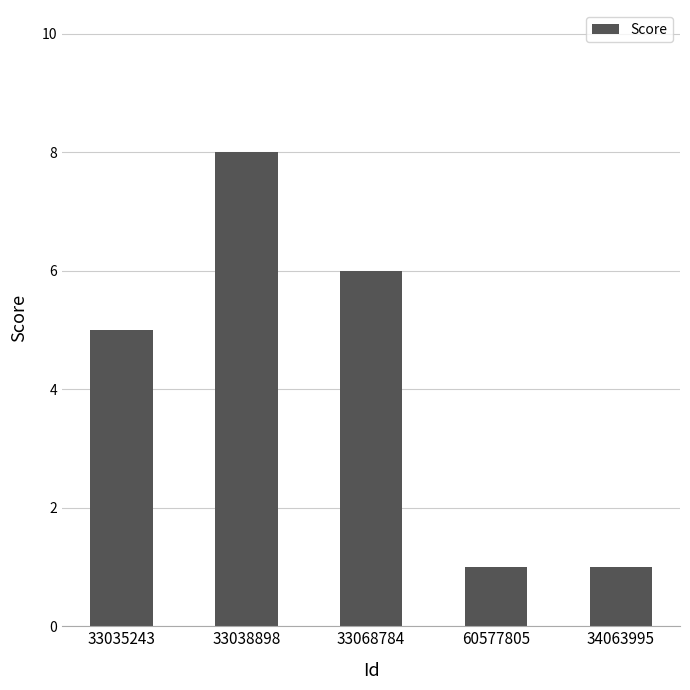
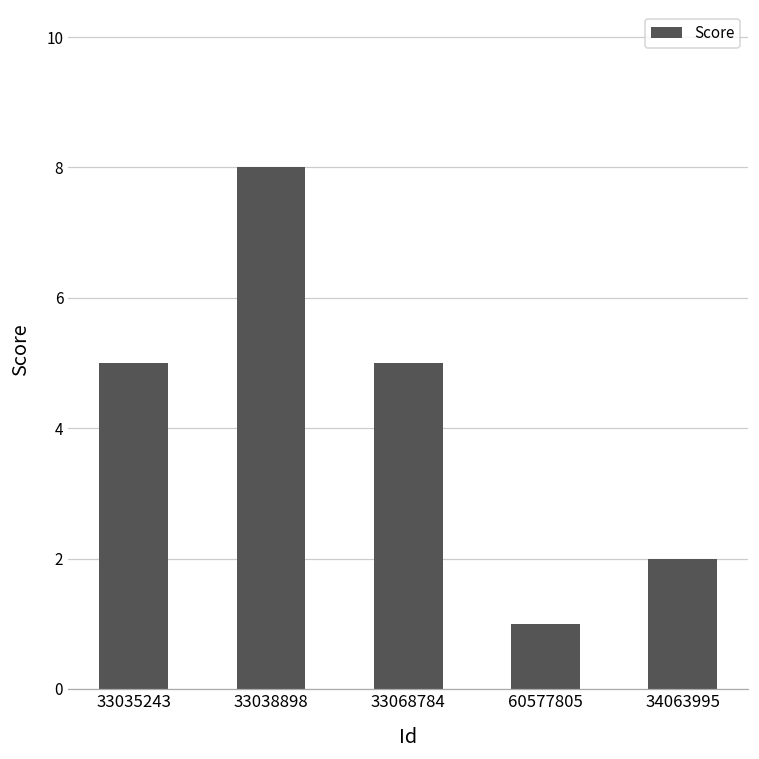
  {
    "33035243": 5,
    "33038898": 8,
-   "33068784": 6,
+   "33068784": 5,
    "60577805": 1,
-   "34063995": 1
+   "34063995": 2
  }
